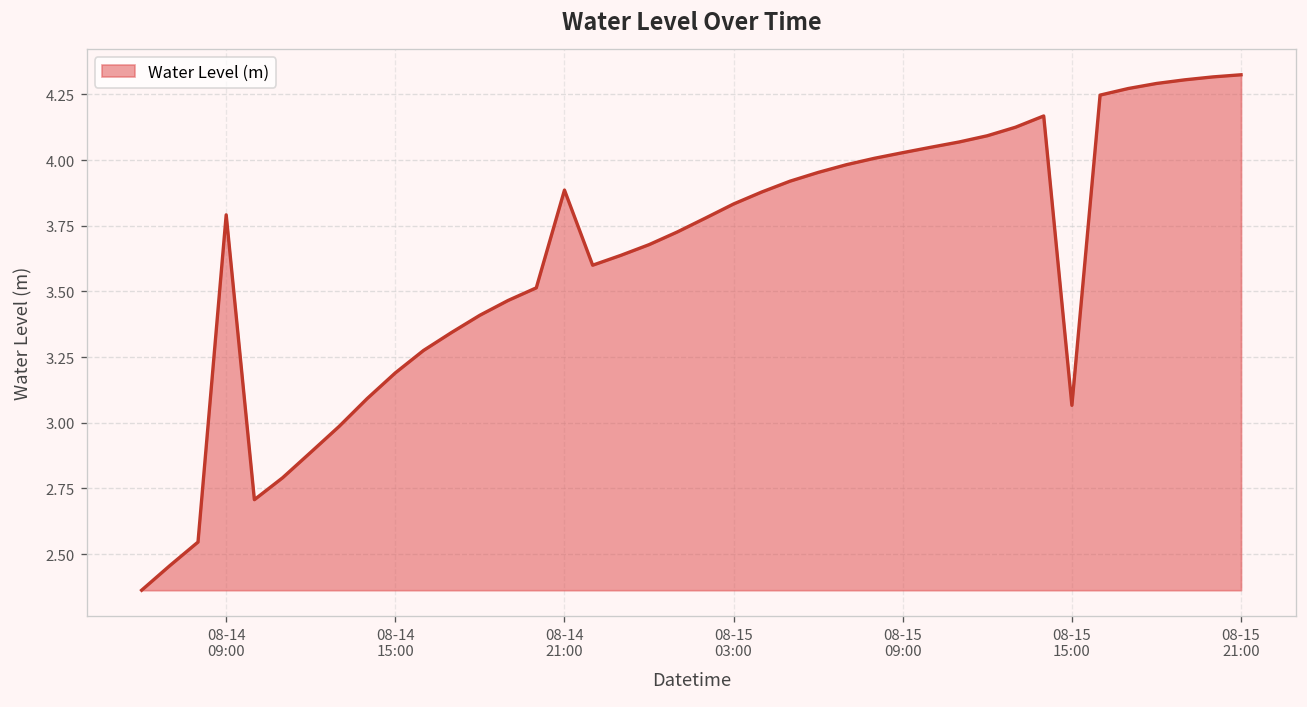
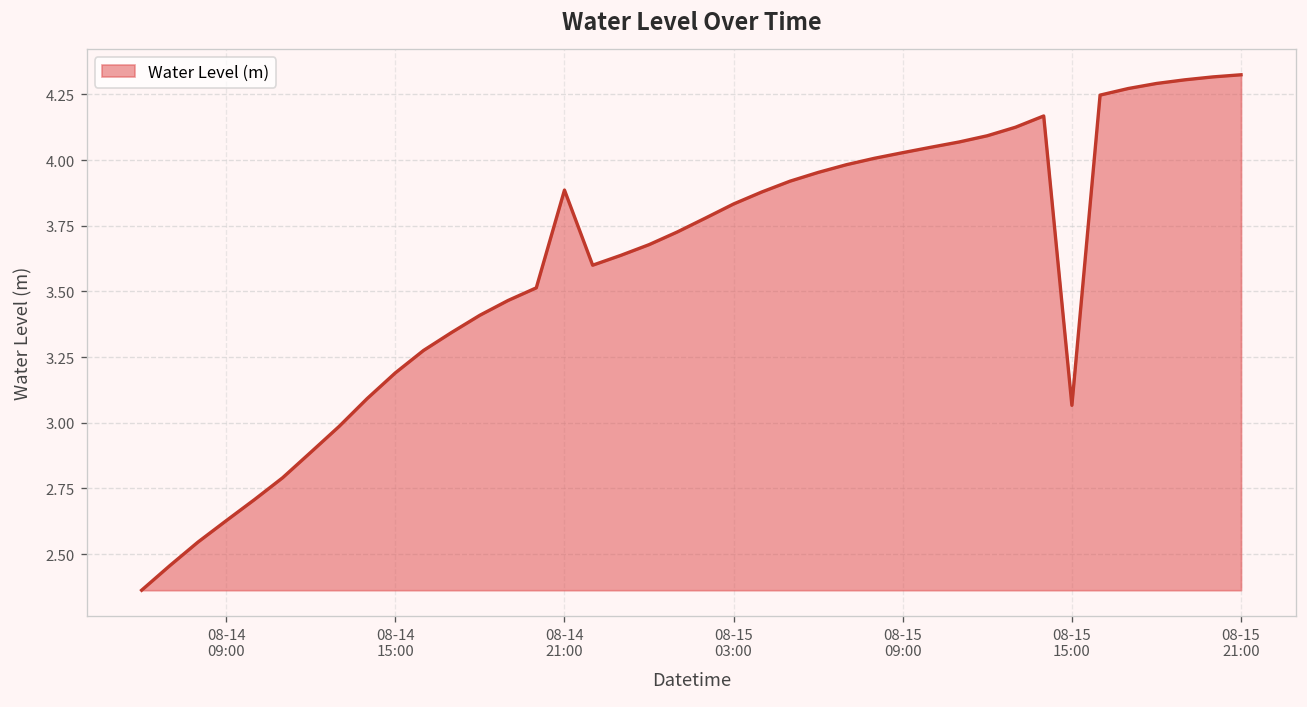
  {
-   "08-14 09:00": 3.79,
+   "08-14 09:00": 2.63,
    "08-14 15:00": 3.19,
    "08-14 21:00": 3.89,
    "08-15 03:00": 3.83,
    "08-15 09:00": 4.03,
    "08-15 15:00": 3.07,
    "08-15 21:00": 4.32
  }
